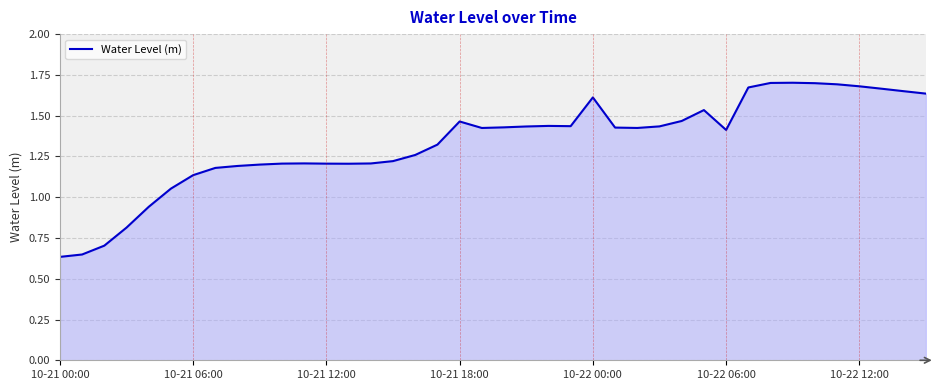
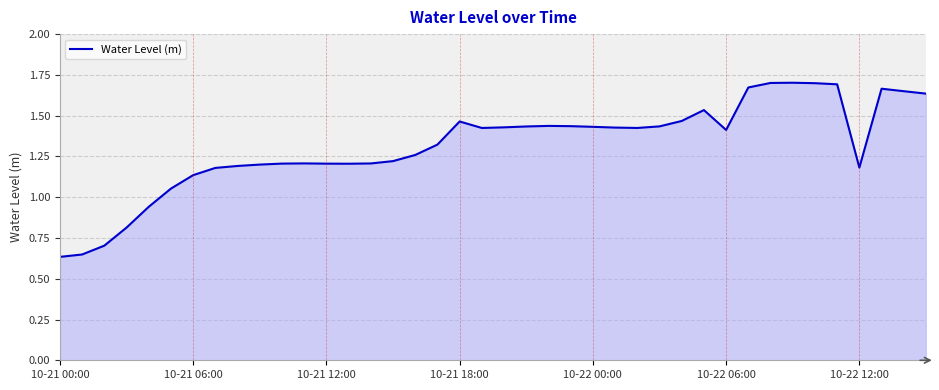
  {
    "10-21 00:00": 0.63,
    "10-21 06:00": 1.14,
    "10-21 12:00": 1.21,
    "10-21 18:00": 1.46,
-   "10-22 00:00": 1.61,
+   "10-22 00:00": 1.43,
    "10-22 06:00": 1.41,
-   "10-22 12:00": 1.68
+   "10-22 12:00": 1.18
  }
